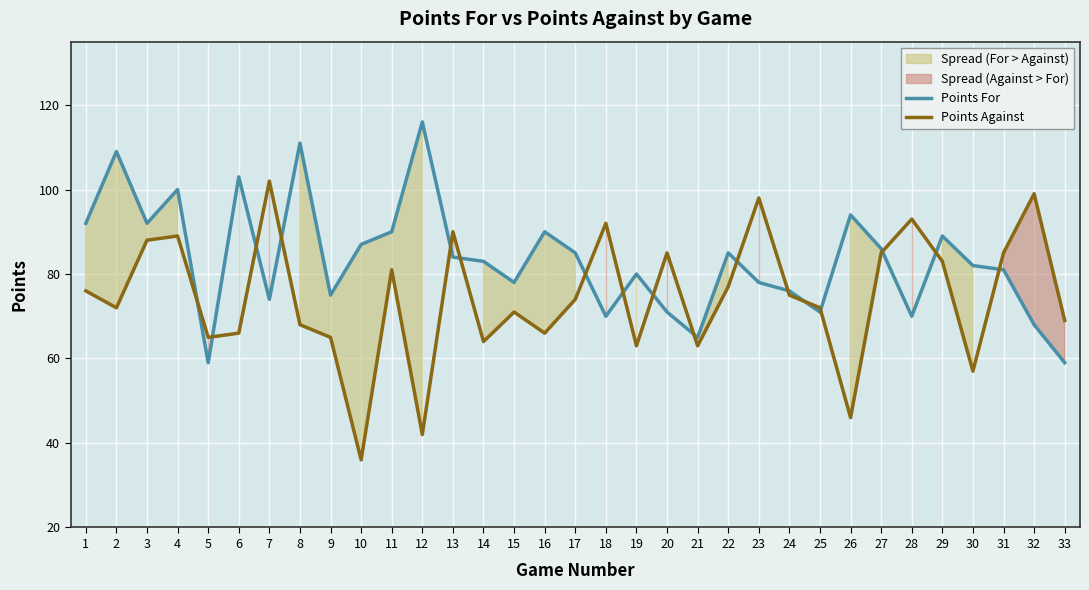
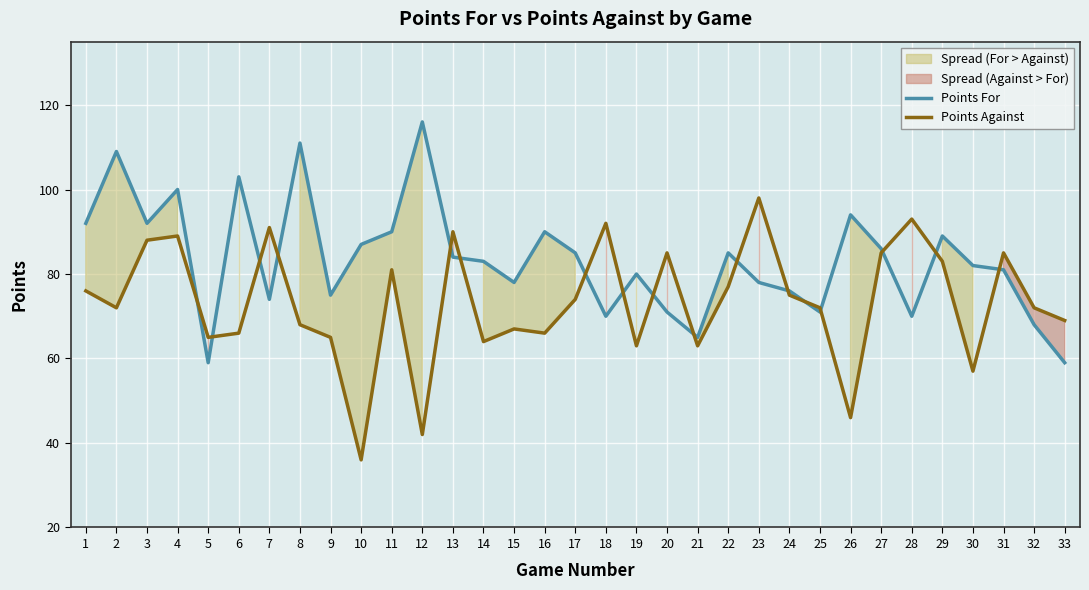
  {
    "Points For": {
      "1": 92,
      "2": 109,
      "3": 92,
      "4": 100,
      "5": 59,
      "6": 103,
      "7": 74,
      "8": 111,
      "9": 75,
      "10": 87,
      "11": 90,
      "12": 116,
      "13": 84,
      "14": 83,
      "15": 78,
      "16": 90,
      "17": 85,
      "18": 70,
      "19": 80,
      "20": 71,
      "21": 65,
      "22": 85,
      "23": 78,
      "24": 76,
      "25": 71,
      "26": 94,
      "27": 86,
      "28": 70,
      "29": 89,
      "30": 82,
      "31": 81,
      "32": 68,
      "33": 59
    },
    "Points Against": {
      "1": 76,
      "2": 72,
      "3": 88,
      "4": 89,
      "5": 65,
      "6": 66,
-     "7": 102,
+     "7": 91,
      "8": 68,
      "9": 65,
      "10": 36,
      "11": 81,
      "12": 42,
      "13": 90,
      "14": 64,
-     "15": 71,
+     "15": 67,
      "16": 66,
      "17": 74,
      "18": 92,
      "19": 63,
      "20": 85,
      "21": 63,
      "22": 77,
      "23": 98,
      "24": 75,
      "25": 72,
      "26": 46,
      "27": 85,
      "28": 93,
      "29": 83,
      "30": 57,
      "31": 85,
-     "32": 99,
+     "32": 72,
      "33": 69
    }
  }
